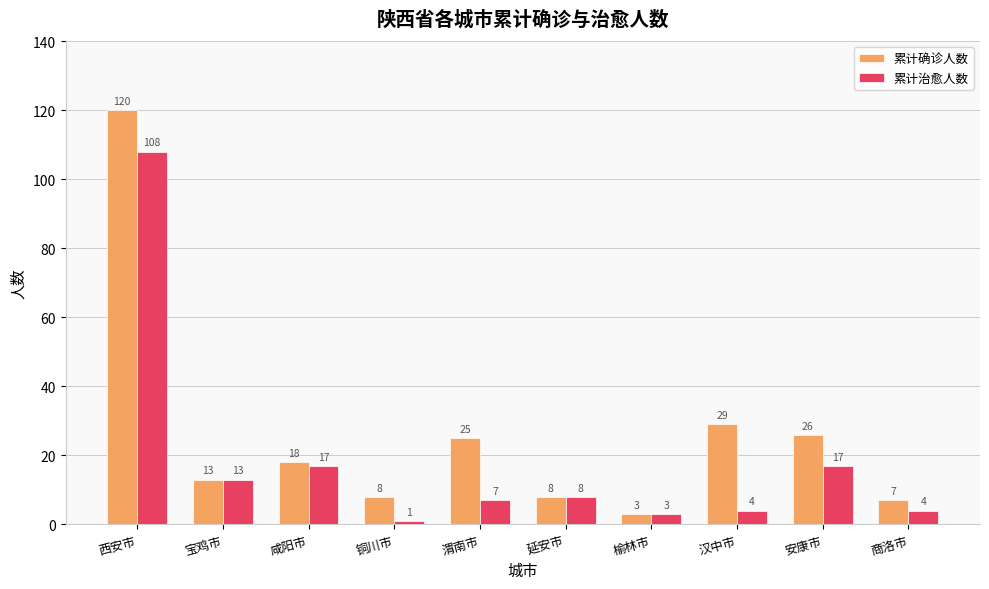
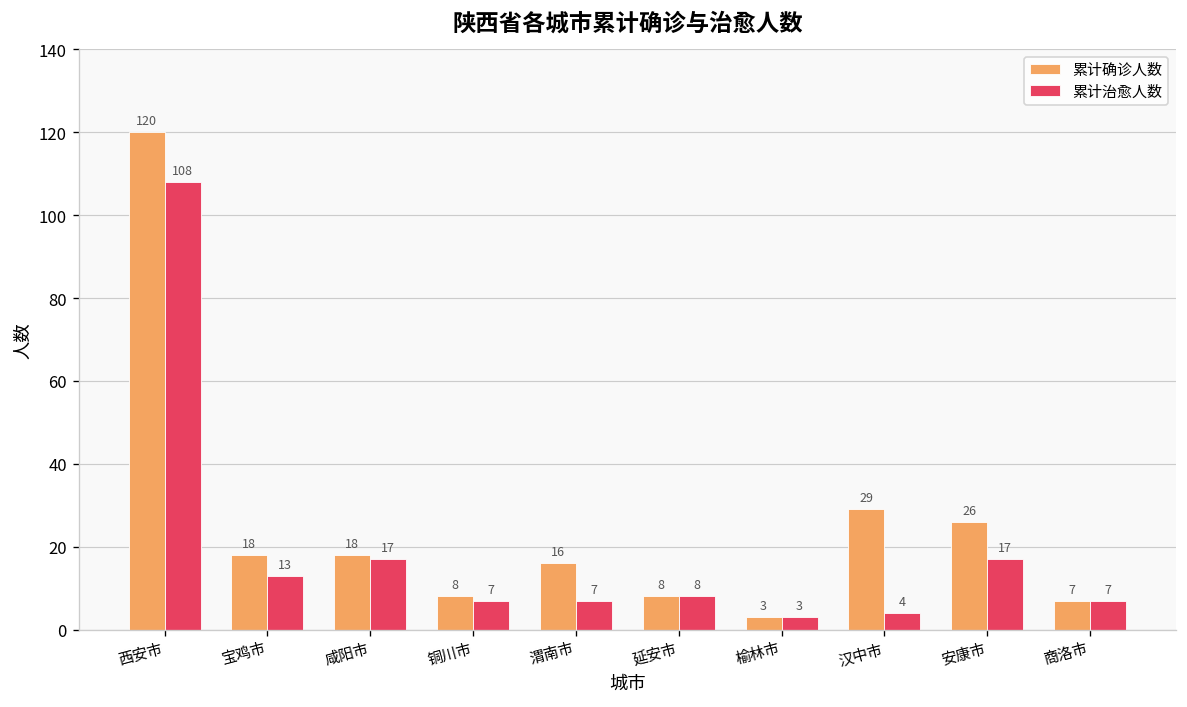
  {
    "累计确诊人数": {
      "西安市": 120,
-     "宝鸡市": 13,
+     "宝鸡市": 18,
      "咸阳市": 18,
      "铜川市": 8,
-     "渭南市": 25,
+     "渭南市": 16,
      "延安市": 8,
      "榆林市": 3,
      "汉中市": 29,
      "安康市": 26,
      "商洛市": 7
    },
    "累计治愈人数": {
      "西安市": 108,
      "宝鸡市": 13,
      "咸阳市": 17,
-     "铜川市": 1,
+     "铜川市": 7,
      "渭南市": 7,
      "延安市": 8,
      "榆林市": 3,
      "汉中市": 4,
      "安康市": 17,
-     "商洛市": 4
+     "商洛市": 7
    }
  }
